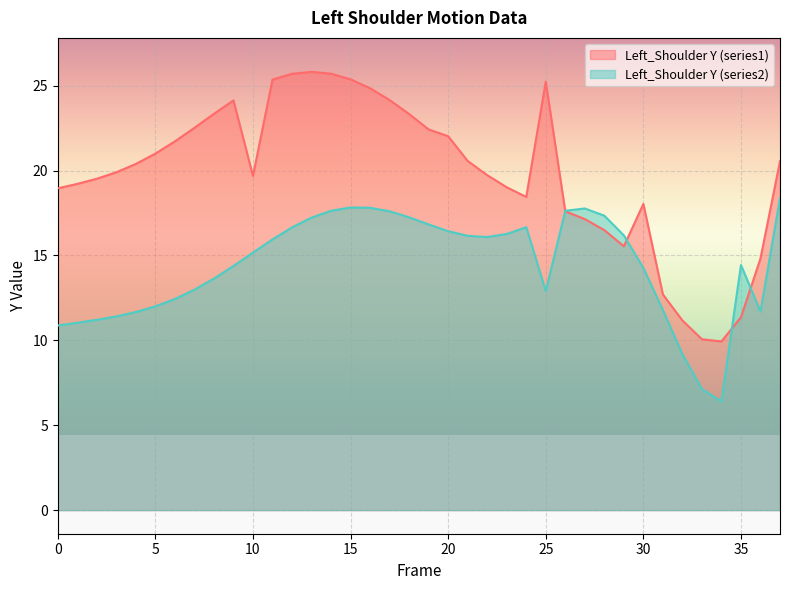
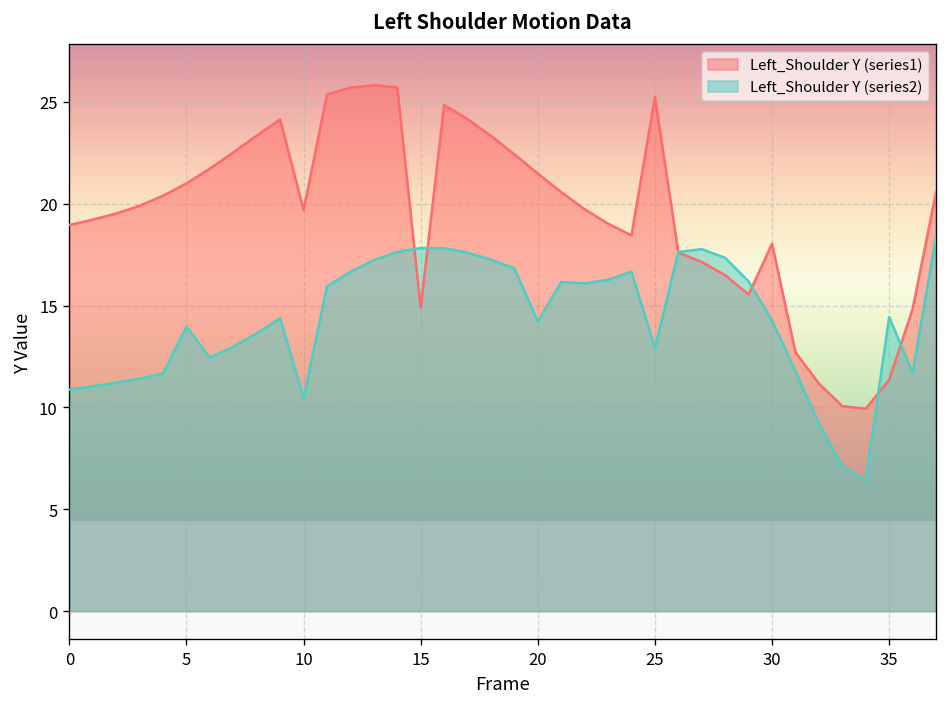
  {
    "Left_Shoulder Y (series1)": {
      "0": 19.0,
      "5": 21.0,
      "10": 19.7,
-     "15": 25.4,
-     "20": 22.0,
+     "15": 14.9,
+     "20": 21.5,
      "25": 25.2,
      "30": 18.0,
      "35": 11.4
    },
    "Left_Shoulder Y (series2)": {
      "0": 10.9,
-     "5": 12.0,
-     "10": 15.2,
+     "5": 14.0,
+     "10": 10.5,
      "15": 17.8,
-     "20": 16.4,
+     "20": 14.2,
      "25": 12.9,
      "30": 14.3,
      "35": 14.4
    }
  }
